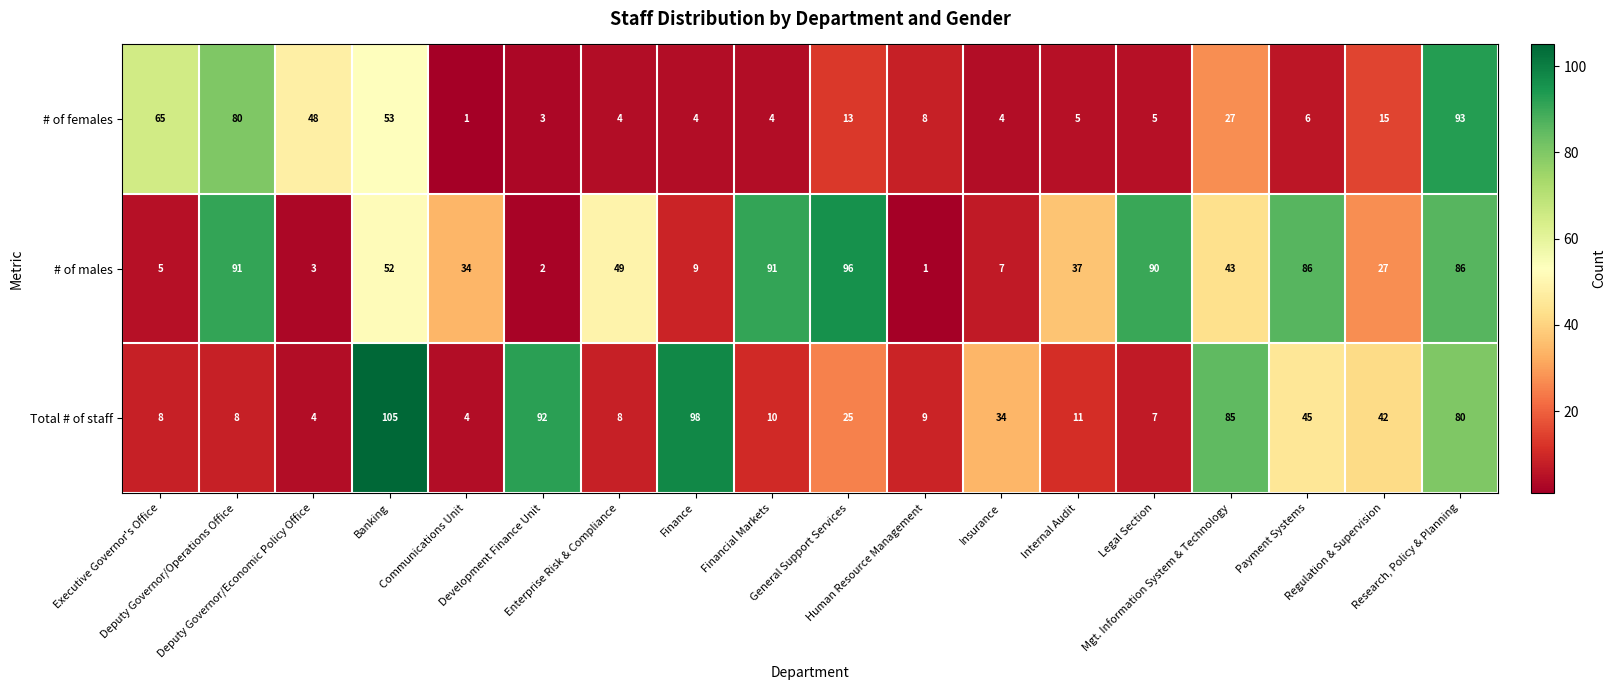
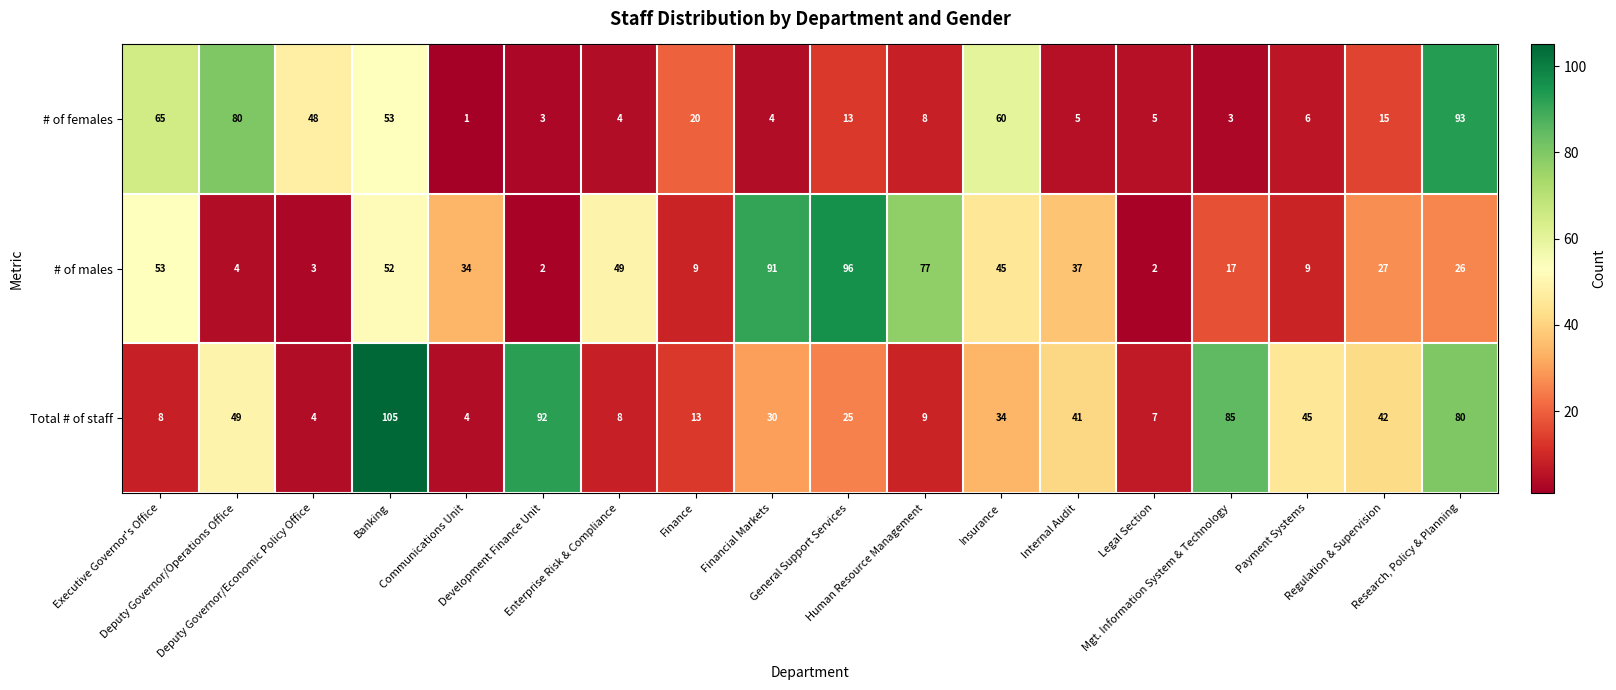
  {
    "# of females": {
      "Executive Governor's Office": 65,
      "Deputy Governor/Operations Office": 80,
      "Deputy Governor/Economic Policy Office": 48,
      "Banking": 53,
      "Communications Unit": 1,
      "Development Finance Unit": 3,
      "Enterprise Risk & Compliance": 4,
-     "Finance": 4,
+     "Finance": 20,
      "Financial Markets": 4,
      "General Support Services": 13,
      "Human Resource Management": 8,
-     "Insurance": 4,
+     "Insurance": 60,
      "Internal Audit": 5,
      "Legal Section": 5,
-     "Mgt. Information System & Technology": 27,
+     "Mgt. Information System & Technology": 3,
      "Payment Systems": 6,
      "Regulation & Supervision": 15,
      "Research, Policy & Planning": 93
    },
    "# of males": {
-     "Executive Governor's Office": 5,
-     "Deputy Governor/Operations Office": 91,
+     "Executive Governor's Office": 53,
+     "Deputy Governor/Operations Office": 4,
      "Deputy Governor/Economic Policy Office": 3,
      "Banking": 52,
      "Communications Unit": 34,
      "Development Finance Unit": 2,
      "Enterprise Risk & Compliance": 49,
      "Finance": 9,
      "Financial Markets": 91,
      "General Support Services": 96,
-     "Human Resource Management": 1,
-     "Insurance": 7,
+     "Human Resource Management": 77,
+     "Insurance": 45,
      "Internal Audit": 37,
-     "Legal Section": 90,
-     "Mgt. Information System & Technology": 43,
-     "Payment Systems": 86,
+     "Legal Section": 2,
+     "Mgt. Information System & Technology": 17,
+     "Payment Systems": 9,
      "Regulation & Supervision": 27,
-     "Research, Policy & Planning": 86
+     "Research, Policy & Planning": 26
    },
    "Total # of staff": {
      "Executive Governor's Office": 8,
-     "Deputy Governor/Operations Office": 8,
+     "Deputy Governor/Operations Office": 49,
      "Deputy Governor/Economic Policy Office": 4,
      "Banking": 105,
      "Communications Unit": 4,
      "Development Finance Unit": 92,
      "Enterprise Risk & Compliance": 8,
-     "Finance": 98,
-     "Financial Markets": 10,
+     "Finance": 13,
+     "Financial Markets": 30,
      "General Support Services": 25,
      "Human Resource Management": 9,
      "Insurance": 34,
-     "Internal Audit": 11,
+     "Internal Audit": 41,
      "Legal Section": 7,
      "Mgt. Information System & Technology": 85,
      "Payment Systems": 45,
      "Regulation & Supervision": 42,
      "Research, Policy & Planning": 80
    }
  }
